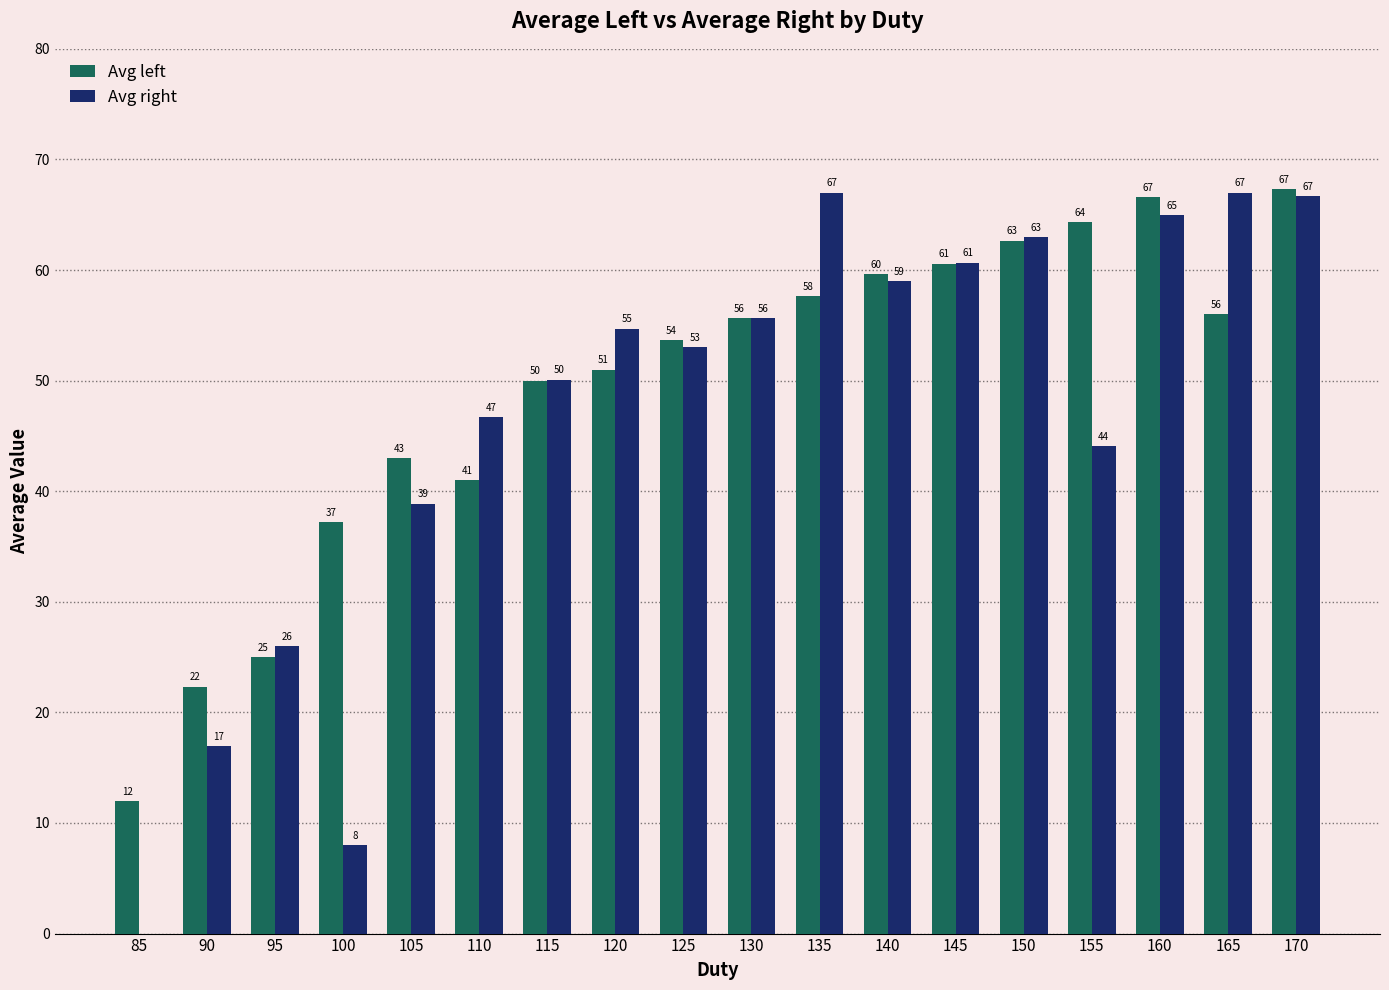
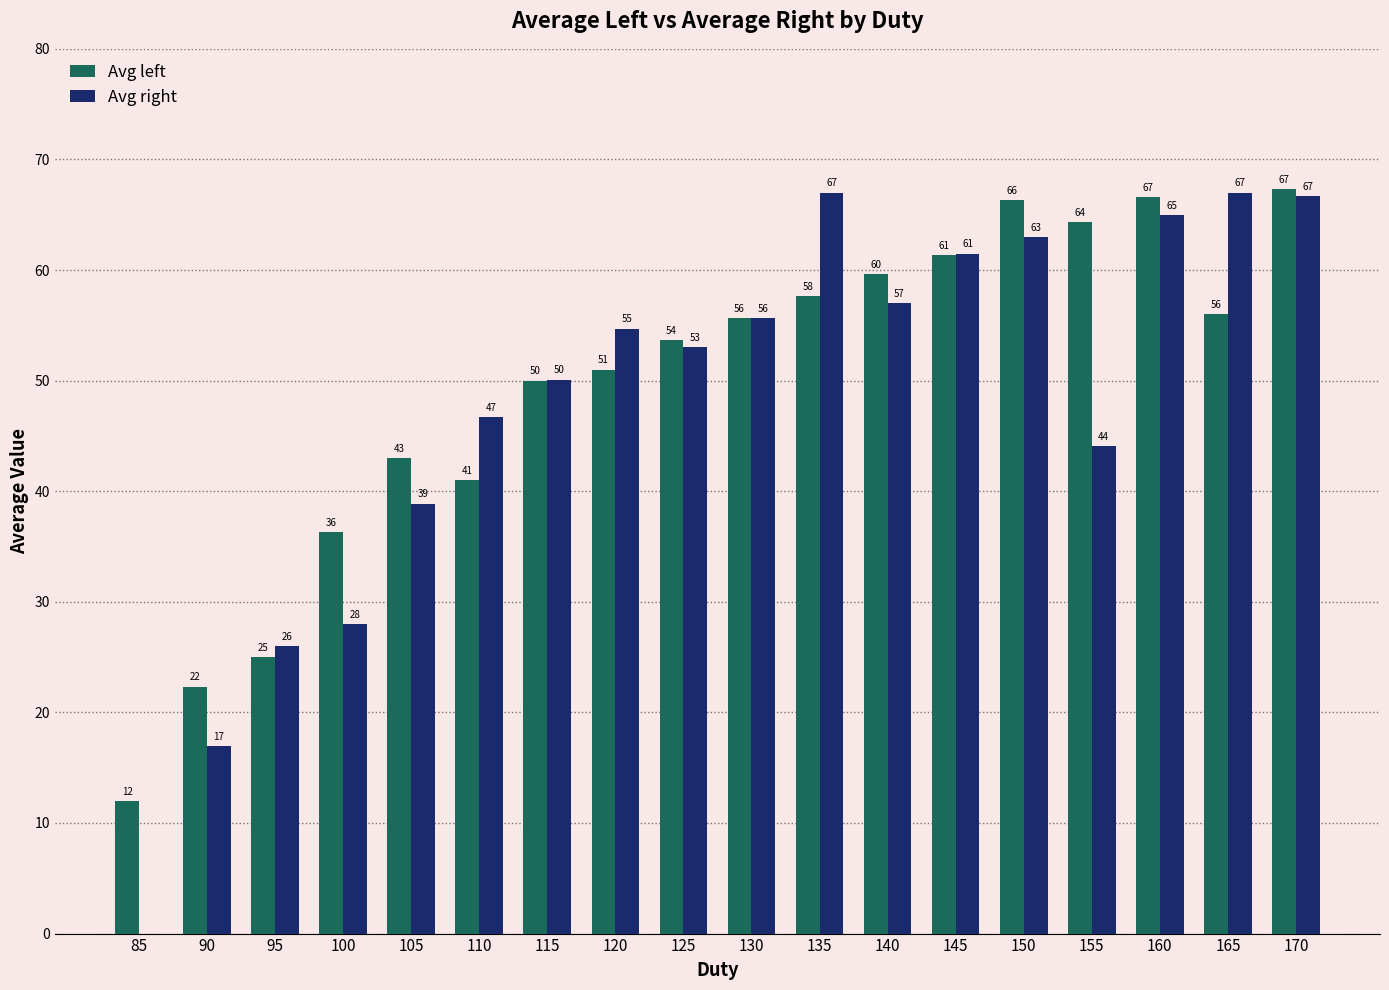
  {
    "Avg left": {
      "85": 12,
      "90": 22,
      "95": 25,
-     "100": 37,
+     "100": 36,
      "105": 43,
      "110": 41,
      "115": 50,
      "120": 51,
      "125": 54,
      "130": 56,
      "135": 58,
      "140": 60,
-     "145": 60.6,
-     "150": 63,
+     "145": 61.3,
+     "150": 66,
      "155": 64,
      "160": 67,
      "165": 56,
      "170": 67
    },
    "Avg right": {
      "90": 17,
      "95": 26,
-     "100": 8,
+     "100": 28,
      "105": 39,
      "110": 47,
      "115": 50,
      "120": 55,
      "125": 53,
      "130": 56,
      "135": 67,
-     "140": 59,
-     "145": 60.7,
+     "140": 57,
+     "145": 61.5,
      "150": 63,
      "155": 44,
      "160": 65,
      "165": 67,
      "170": 67
    }
  }
